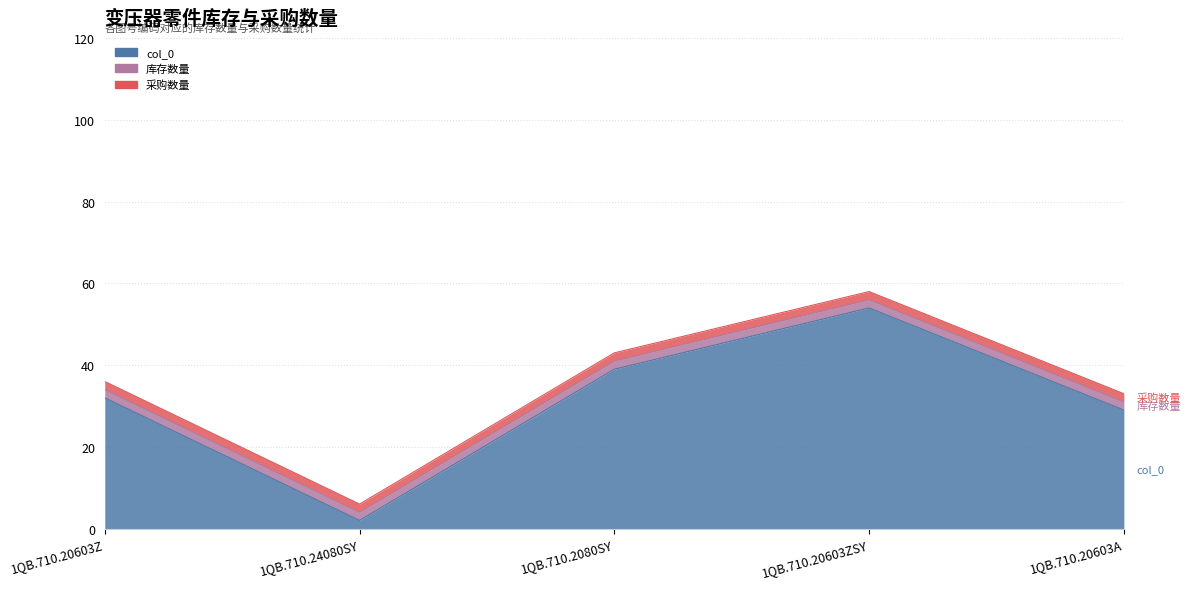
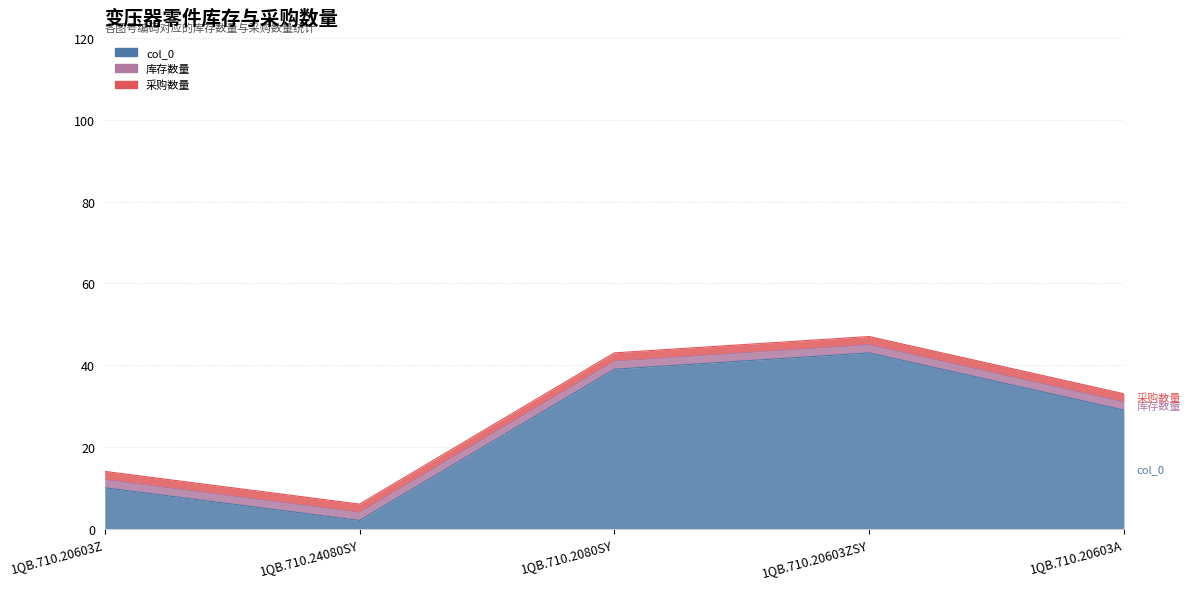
  {
    "col_0": {
-     "1QB.710.20603Z": 32,
+     "1QB.710.20603Z": 10,
      "1QB.710.24080SY": 2,
      "1QB.710.2080SY": 39,
-     "1QB.710.20603ZSY": 54,
+     "1QB.710.20603ZSY": 43,
      "1QB.710.20603A": 29
    },
    "库存数量": {
      "1QB.710.20603Z": 2,
      "1QB.710.24080SY": 2,
      "1QB.710.2080SY": 2,
      "1QB.710.20603ZSY": 2,
      "1QB.710.20603A": 2
    },
    "采购数量": {
      "1QB.710.20603Z": 2,
      "1QB.710.24080SY": 2,
      "1QB.710.2080SY": 2,
      "1QB.710.20603ZSY": 2,
      "1QB.710.20603A": 2
    }
  }
